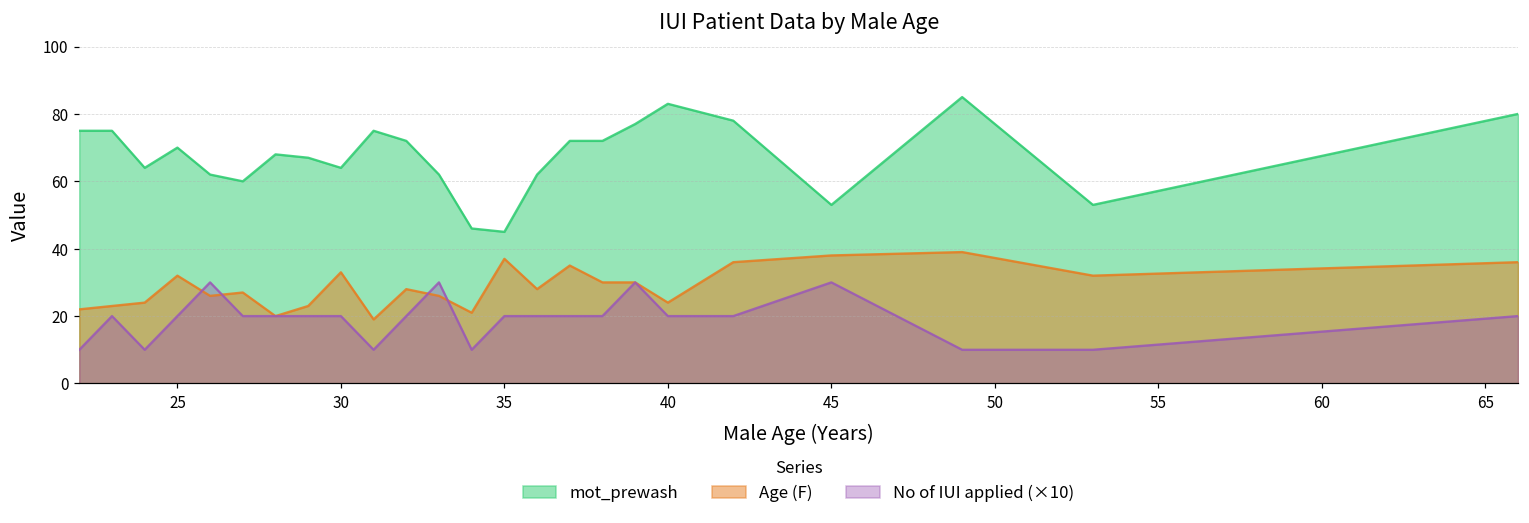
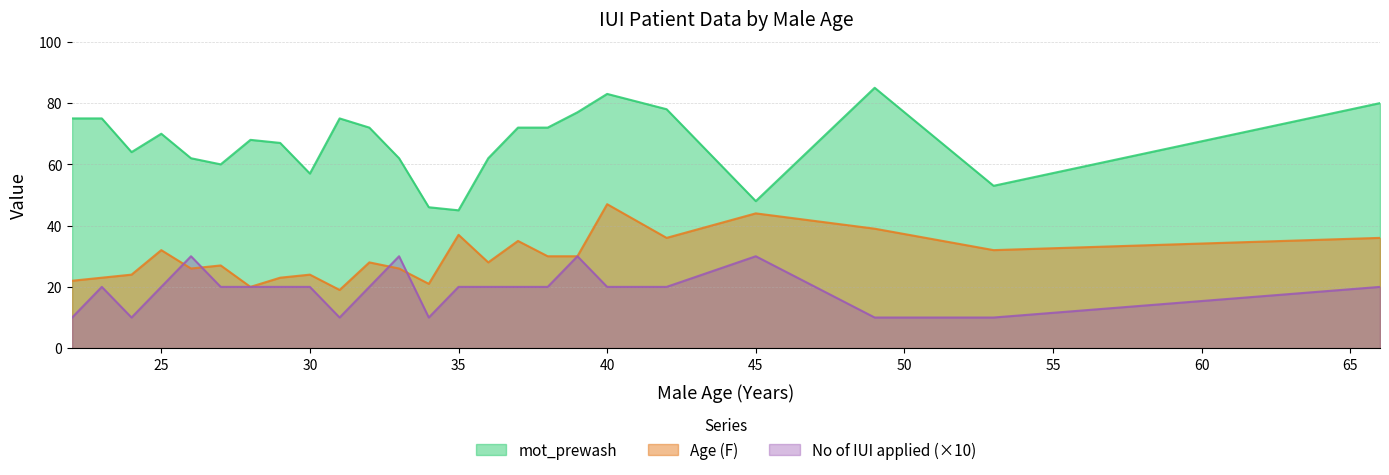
  {
    "mot_prewash": {
      "25": 70,
-     "30": 64,
+     "30": 57,
      "35": 45,
      "40": 83,
-     "45": 53
+     "45": 48
    },
    "Age (F)": {
      "25": 32,
-     "30": 33,
+     "30": 24,
      "35": 37,
-     "40": 24,
-     "45": 38
+     "40": 47,
+     "45": 44
    },
    "No of IUI applied (×10)": {
      "25": 20,
      "30": 20,
      "35": 20,
      "40": 20,
      "45": 30
    }
  }
